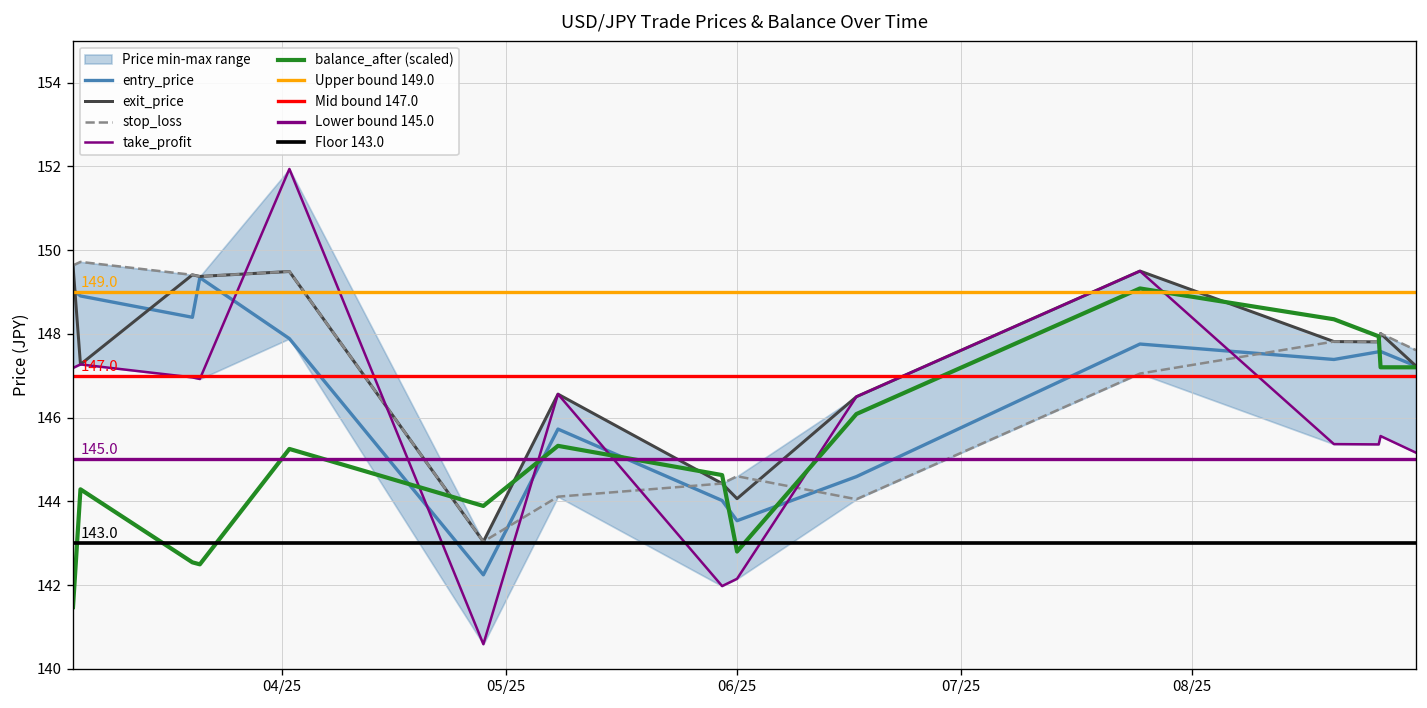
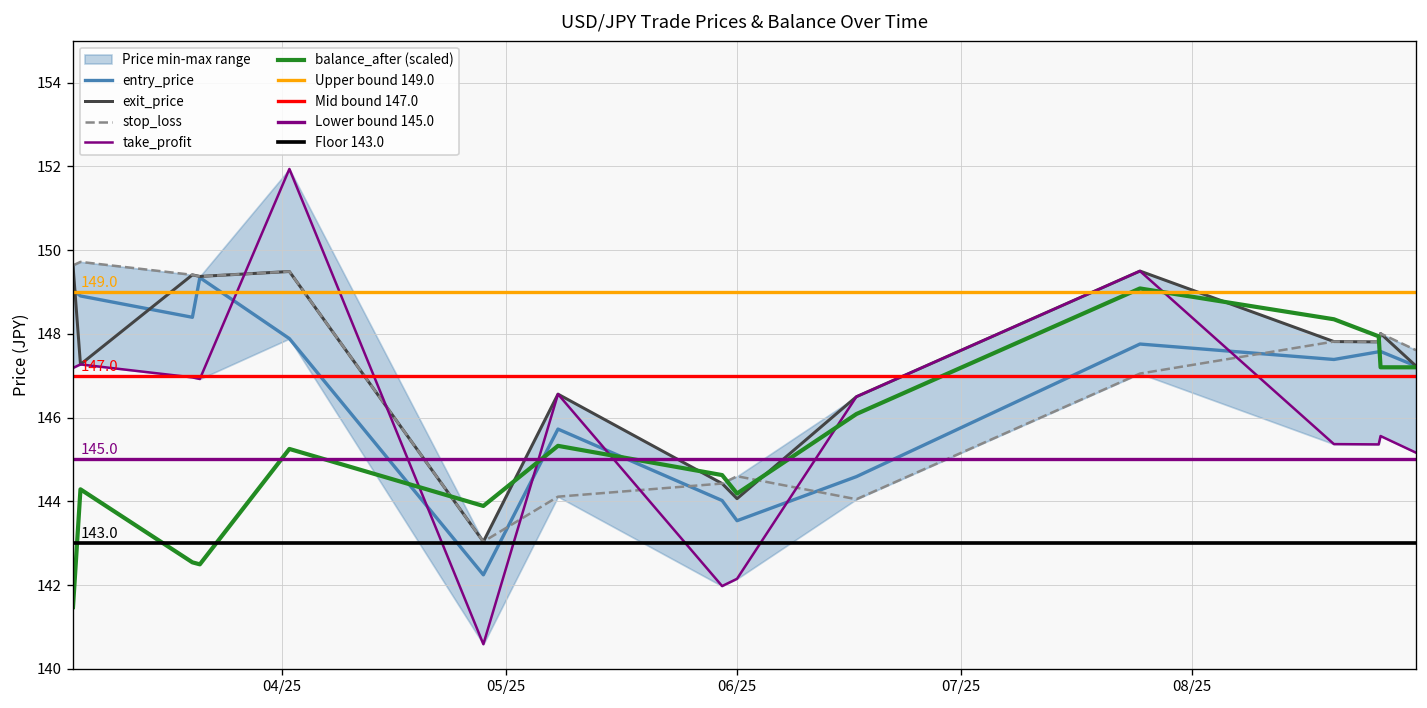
  {
    "exit_price": {
      "06/25": 144.1
    },
    "take_profit": {
      "06/25": 142.1
    },
    "balance_after (scaled)": {
-     "06/25": 142.8
+     "06/25": 144.2
    }
  }
